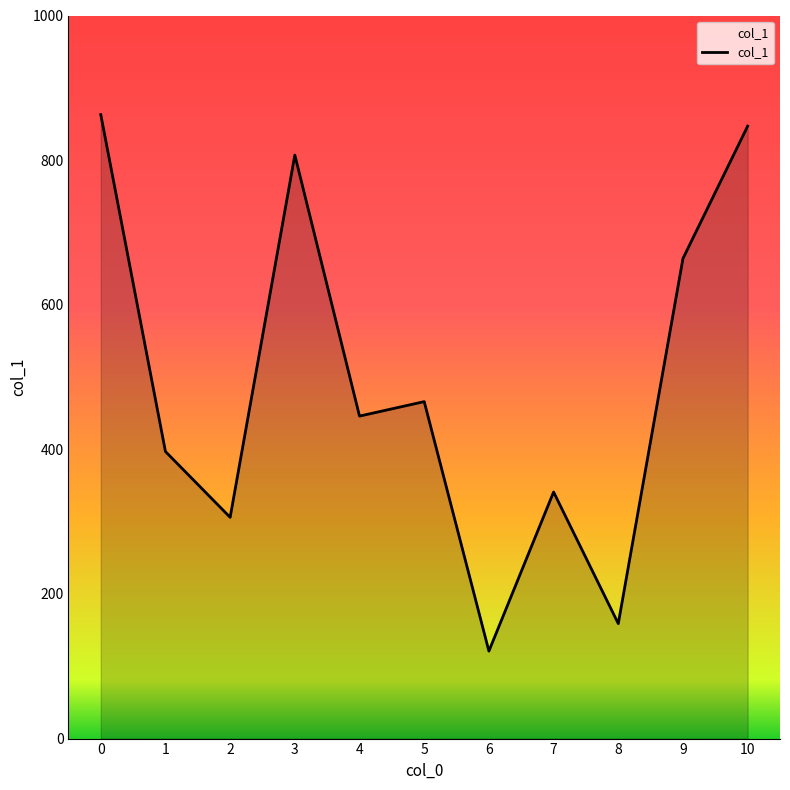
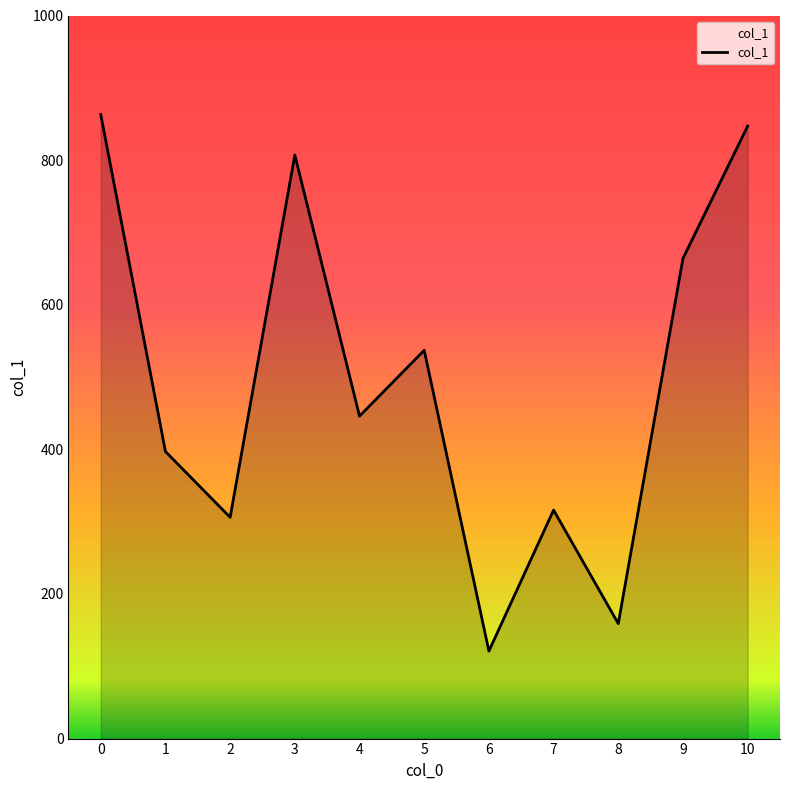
  {
    "0": 860,
    "1": 400,
    "2": 310,
    "3": 810,
    "4": 450,
-   "5": 470,
+   "5": 540,
    "6": 120,
-   "7": 340,
+   "7": 320,
    "8": 160,
    "9": 660,
    "10": 850
  }
